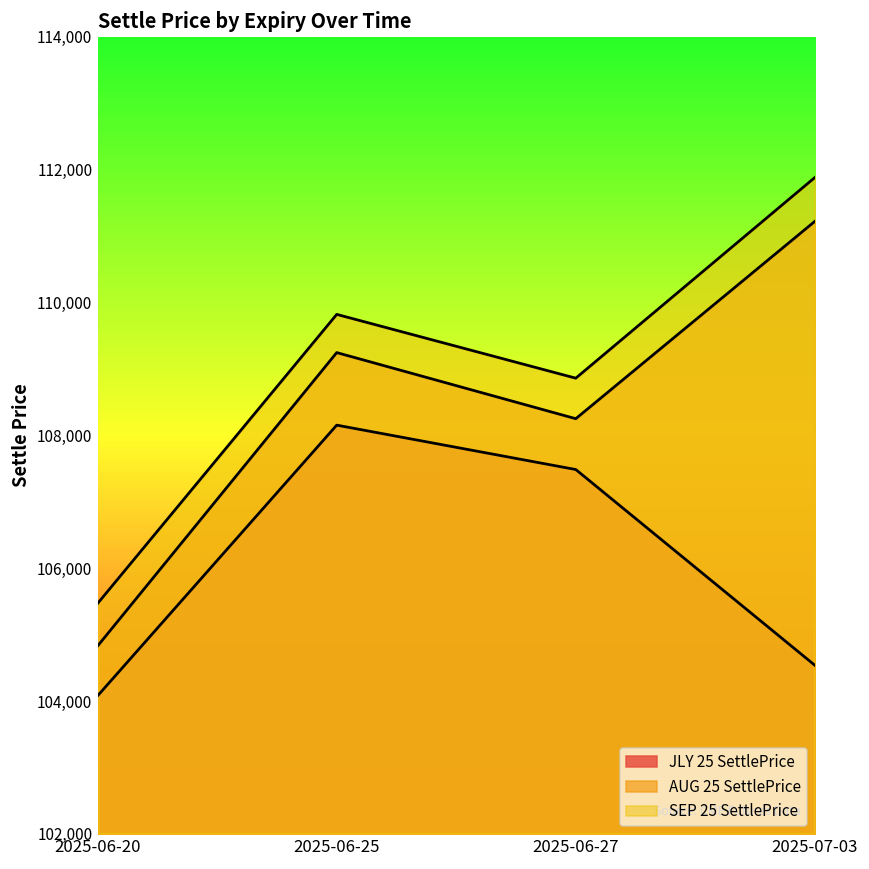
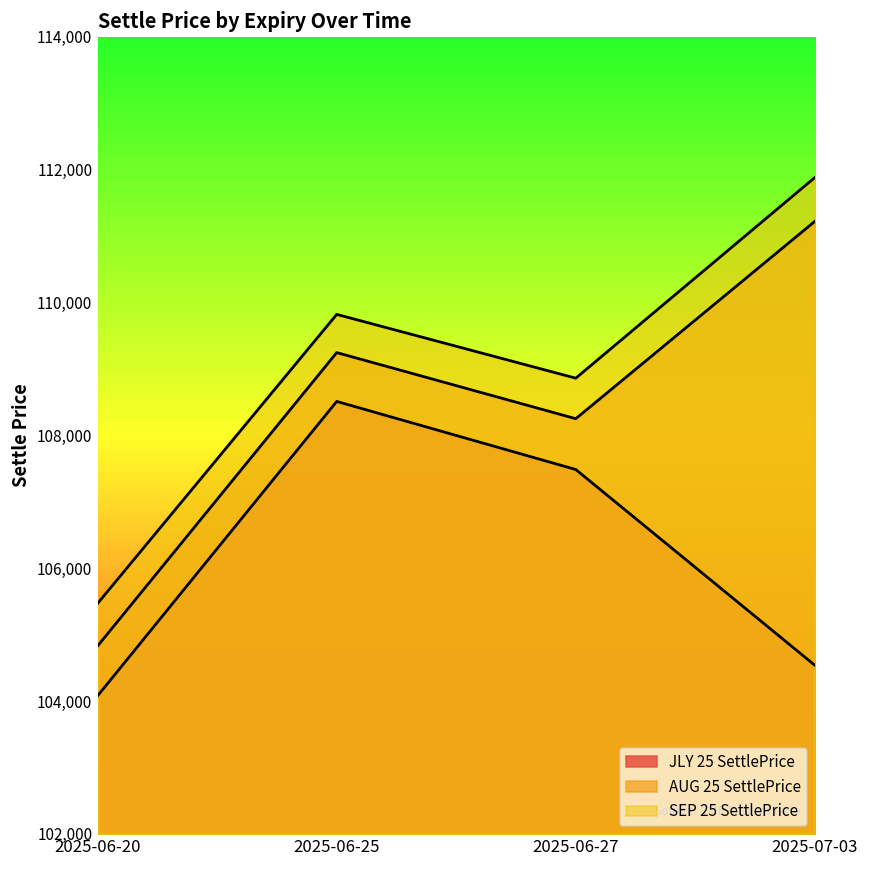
  {
    "JLY 25 SettlePrice": {
      "2025-06-20": "104,100",
-     "2025-06-25": "108,200",
+     "2025-06-25": "108,500",
      "2025-06-27": "107,500",
      "2025-07-03": "104,500"
    }
  }
